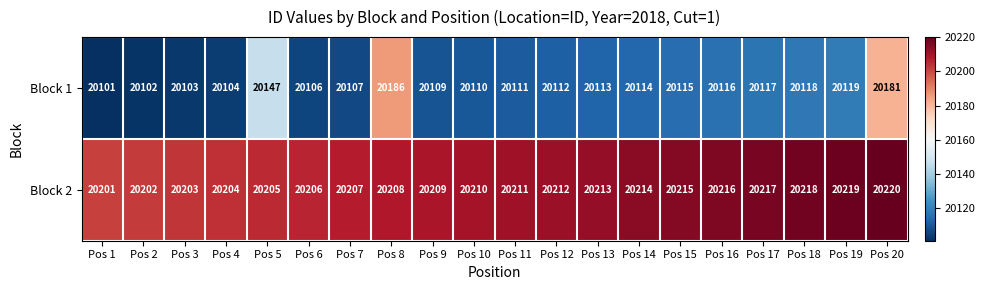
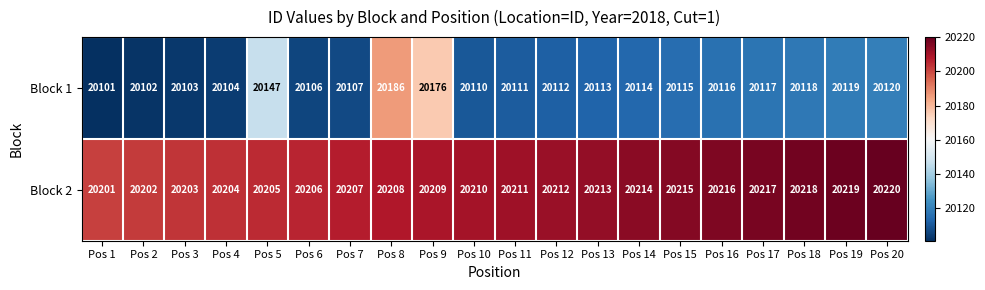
  {
    "Block 1": {
      "Pos 1": 20101,
      "Pos 2": 20102,
      "Pos 3": 20103,
      "Pos 4": 20104,
      "Pos 5": 20147,
      "Pos 6": 20106,
      "Pos 7": 20107,
      "Pos 8": 20186,
-     "Pos 9": 20109,
+     "Pos 9": 20176,
      "Pos 10": 20110,
      "Pos 11": 20111,
      "Pos 12": 20112,
      "Pos 13": 20113,
      "Pos 14": 20114,
      "Pos 15": 20115,
      "Pos 16": 20116,
      "Pos 17": 20117,
      "Pos 18": 20118,
      "Pos 19": 20119,
-     "Pos 20": 20181
+     "Pos 20": 20120
    },
    "Block 2": {
      "Pos 1": 20201,
      "Pos 2": 20202,
      "Pos 3": 20203,
      "Pos 4": 20204,
      "Pos 5": 20205,
      "Pos 6": 20206,
      "Pos 7": 20207,
      "Pos 8": 20208,
      "Pos 9": 20209,
      "Pos 10": 20210,
      "Pos 11": 20211,
      "Pos 12": 20212,
      "Pos 13": 20213,
      "Pos 14": 20214,
      "Pos 15": 20215,
      "Pos 16": 20216,
      "Pos 17": 20217,
      "Pos 18": 20218,
      "Pos 19": 20219,
      "Pos 20": 20220
    }
  }
